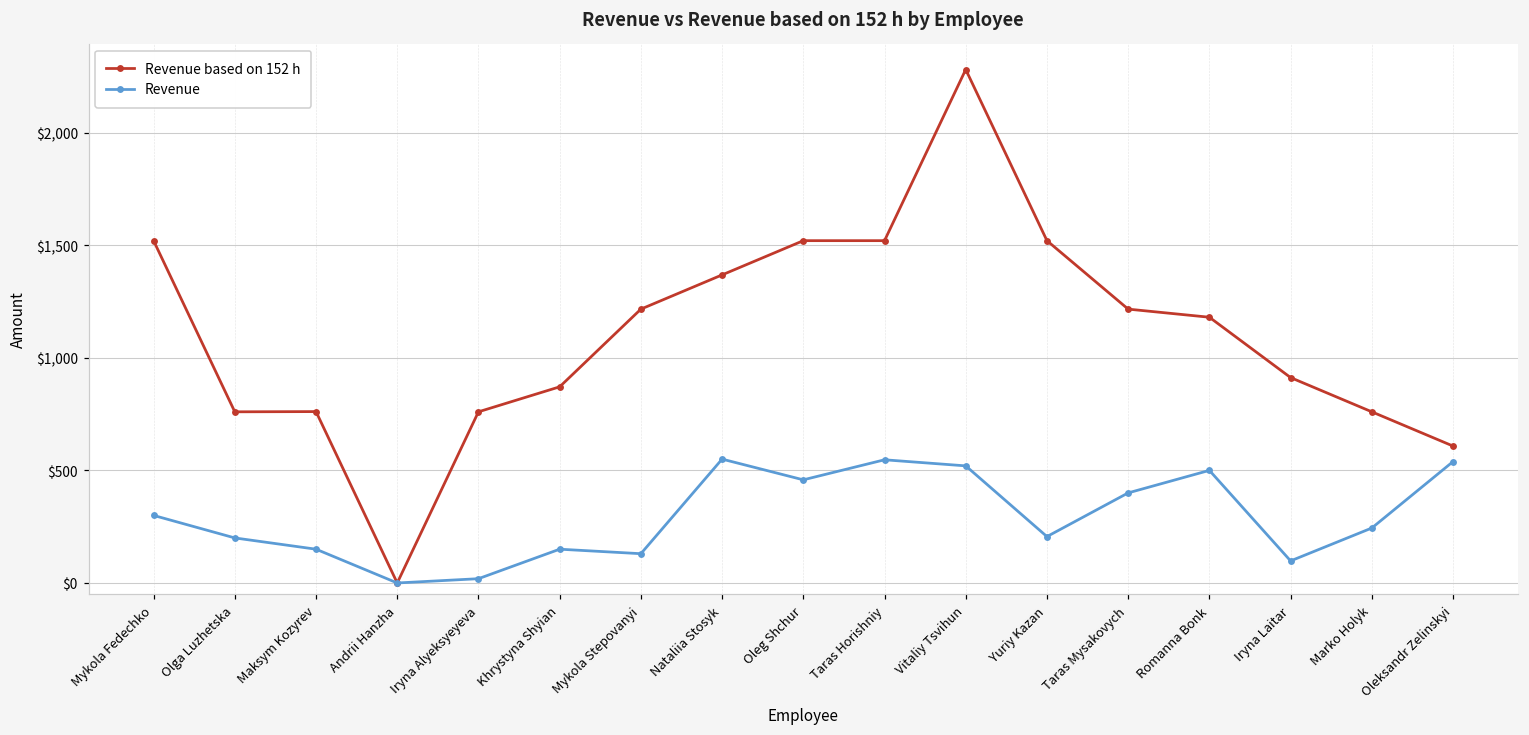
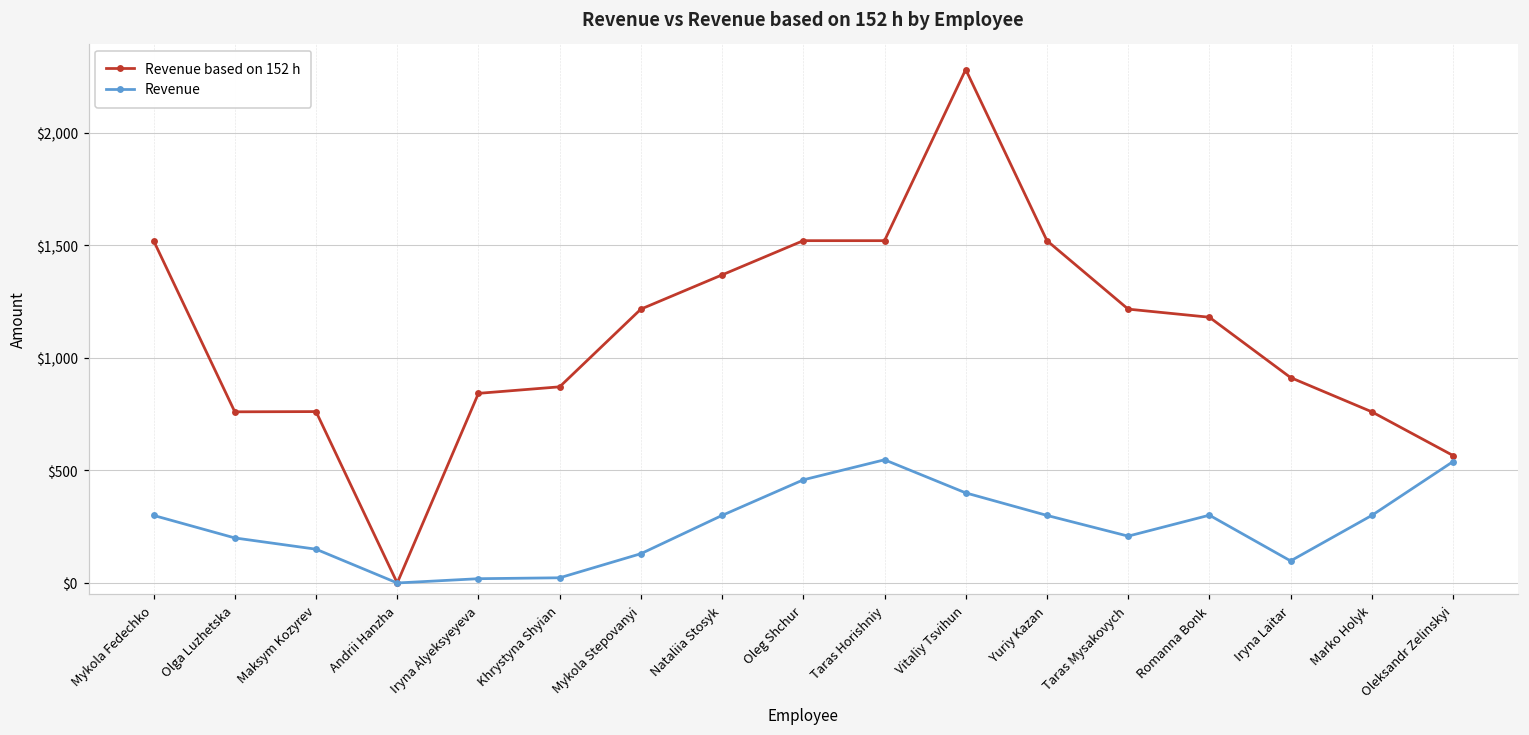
  {
    "Revenue based on 152 h": {
      "Mykola Fedechko": "$1,520",
      "Olga Luzhetska": "$760",
      "Maksym Kozyrev": "$760",
-     "Iryna Alyeksyeyeva": "$760",
+     "Iryna Alyeksyeyeva": "$840",
      "Khrystyna Shyian": "$870",
      "Mykola Stepovanyi": "$1,220",
      "Nataliia Stosyk": "$1,370",
      "Oleg Shchur": "$1,520",
      "Taras Horishniy": "$1,520",
      "Vitaliy Tsvihun": "$2,280",
      "Yuriy Kazan": "$1,520",
      "Taras Mysakovych": "$1,220",
      "Romanna Bonk": "$1,180",
      "Iryna Laitar": "$910",
      "Marko Holyk": "$760",
-     "Oleksandr Zelinskyi": "$610"
+     "Oleksandr Zelinskyi": "$570"
    },
    "Revenue": {
      "Mykola Fedechko": "$300",
      "Olga Luzhetska": "$200",
      "Maksym Kozyrev": "$150",
      "Iryna Alyeksyeyeva": "$20",
-     "Khrystyna Shyian": "$150",
+     "Khrystyna Shyian": "$20",
      "Mykola Stepovanyi": "$130",
-     "Nataliia Stosyk": "$550",
+     "Nataliia Stosyk": "$300",
      "Oleg Shchur": "$460",
      "Taras Horishniy": "$550",
-     "Vitaliy Tsvihun": "$520",
-     "Yuriy Kazan": "$210",
-     "Taras Mysakovych": "$400",
-     "Romanna Bonk": "$500",
+     "Vitaliy Tsvihun": "$400",
+     "Yuriy Kazan": "$300",
+     "Taras Mysakovych": "$210",
+     "Romanna Bonk": "$300",
      "Iryna Laitar": "$100",
-     "Marko Holyk": "$240",
+     "Marko Holyk": "$300",
      "Oleksandr Zelinskyi": "$540"
    }
  }
